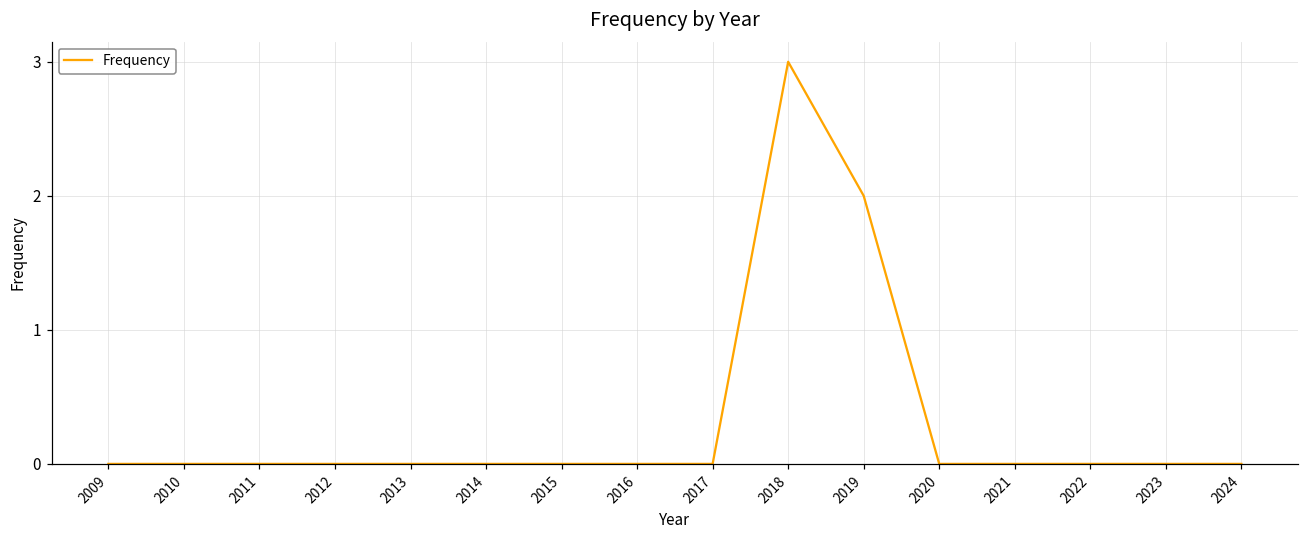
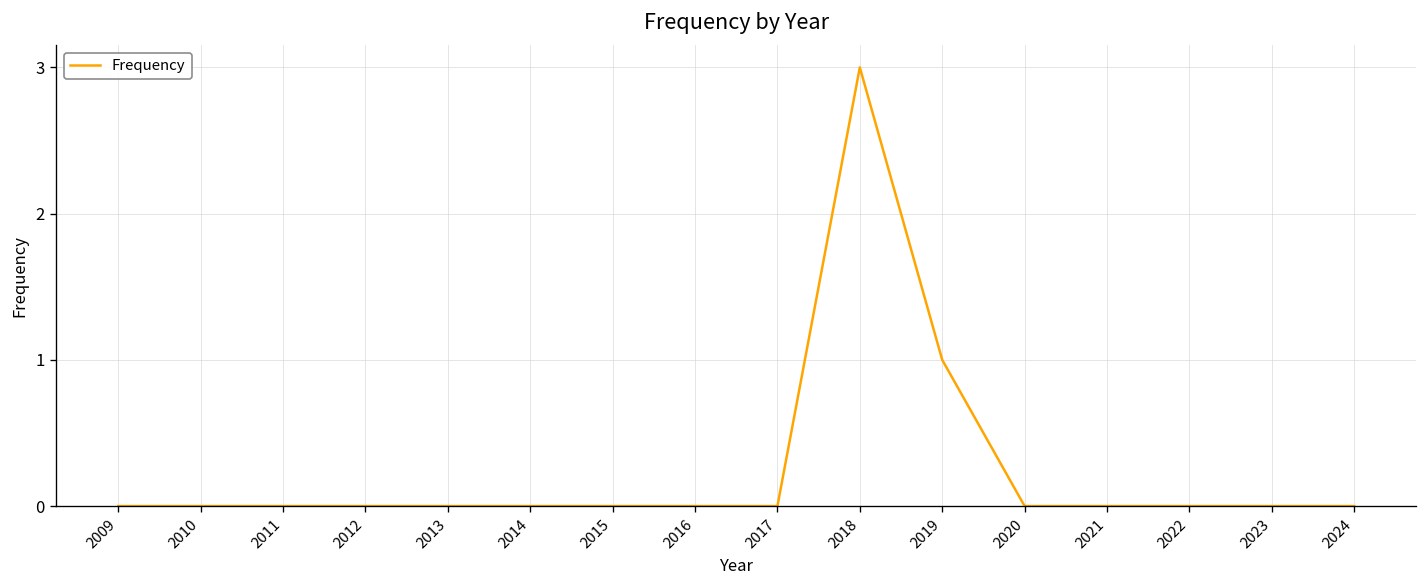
  {
    "2009": 0,
    "2010": 0,
    "2011": 0,
    "2012": 0,
    "2013": 0,
    "2014": 0,
    "2015": 0,
    "2016": 0,
    "2017": 0,
    "2018": 3,
-   "2019": 2,
+   "2019": 1,
    "2020": 0,
    "2021": 0,
    "2022": 0,
    "2023": 0,
    "2024": 0
  }
